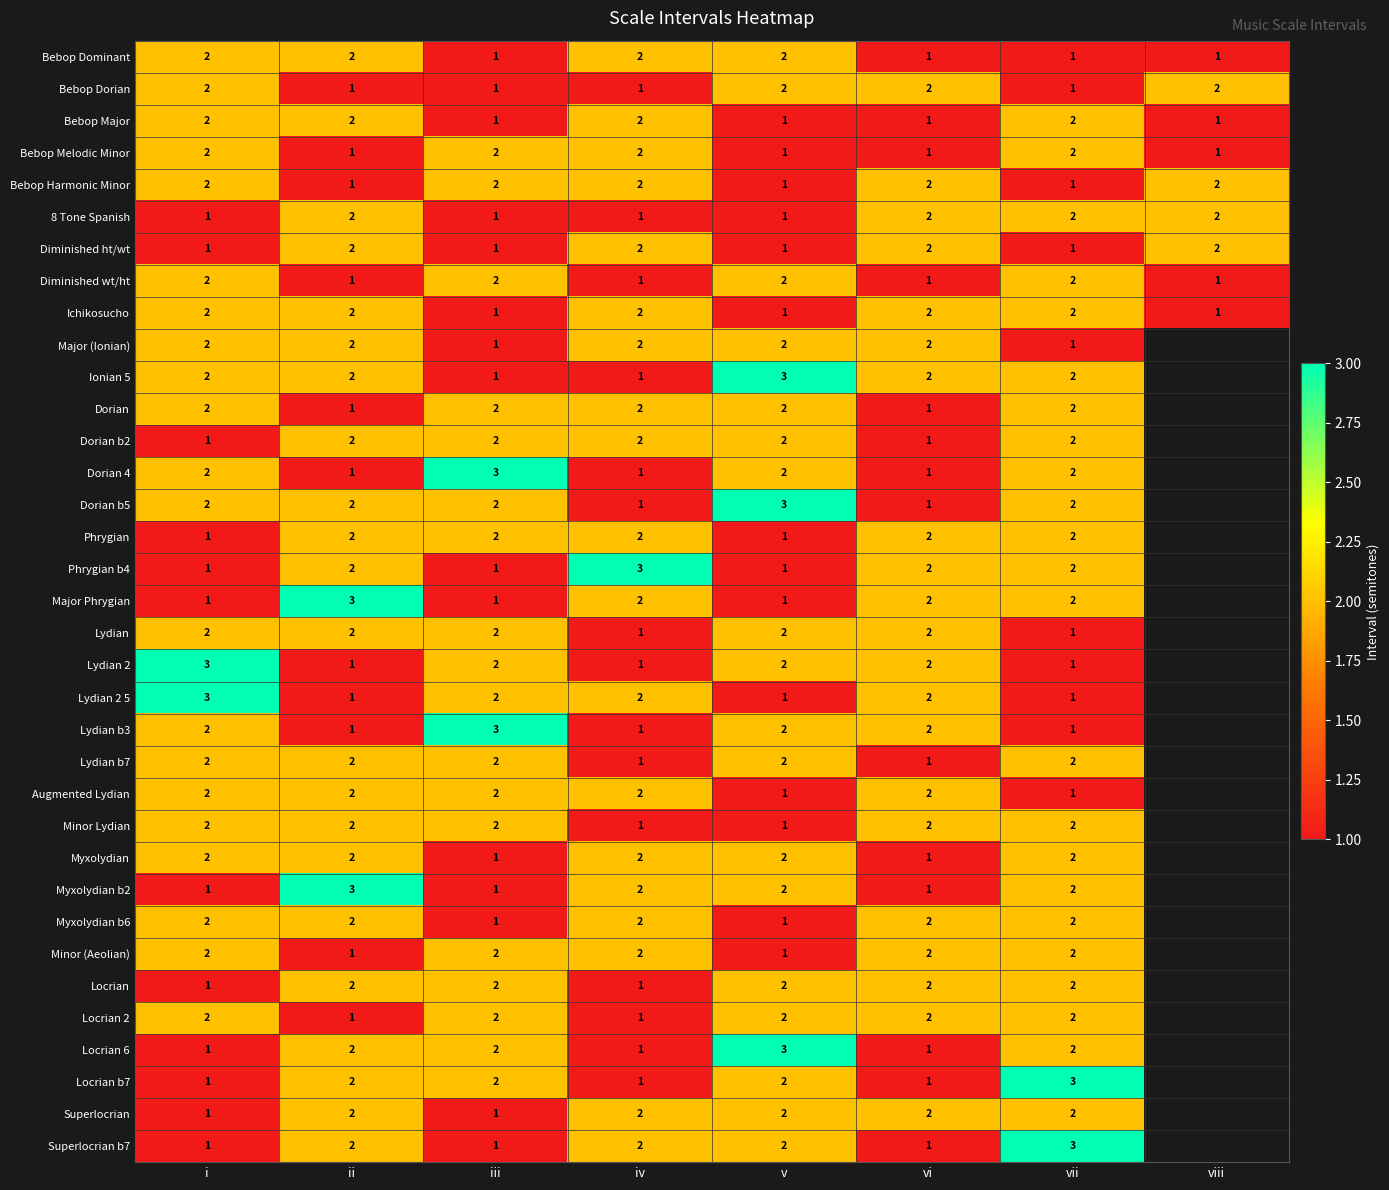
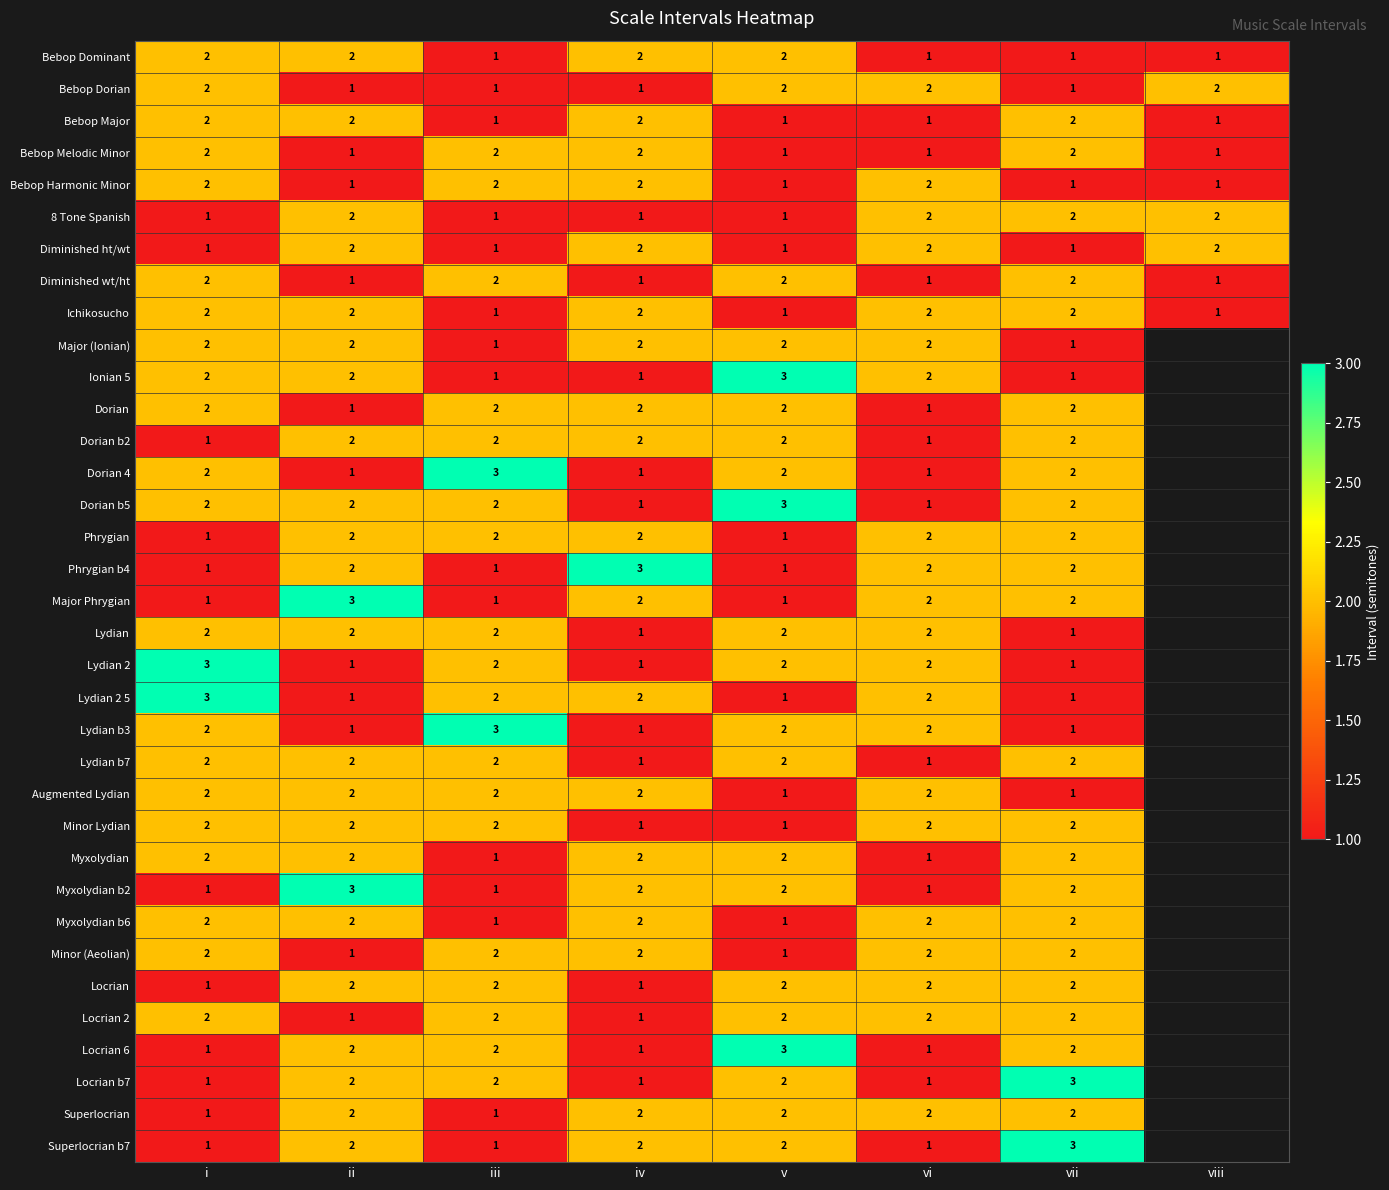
  {
    "Bebop Harmonic Minor": {
      "i": 2,
      "ii": 1,
      "iii": 2,
      "iv": 2,
      "v": 1,
      "vi": 2,
      "vii": 1,
-     "viii": 2
+     "viii": 1
    },
    "Ionian 5": {
      "i": 2,
      "ii": 2,
      "iii": 1,
      "iv": 1,
      "v": 3,
      "vi": 2,
-     "vii": 2
+     "vii": 1
    }
  }
